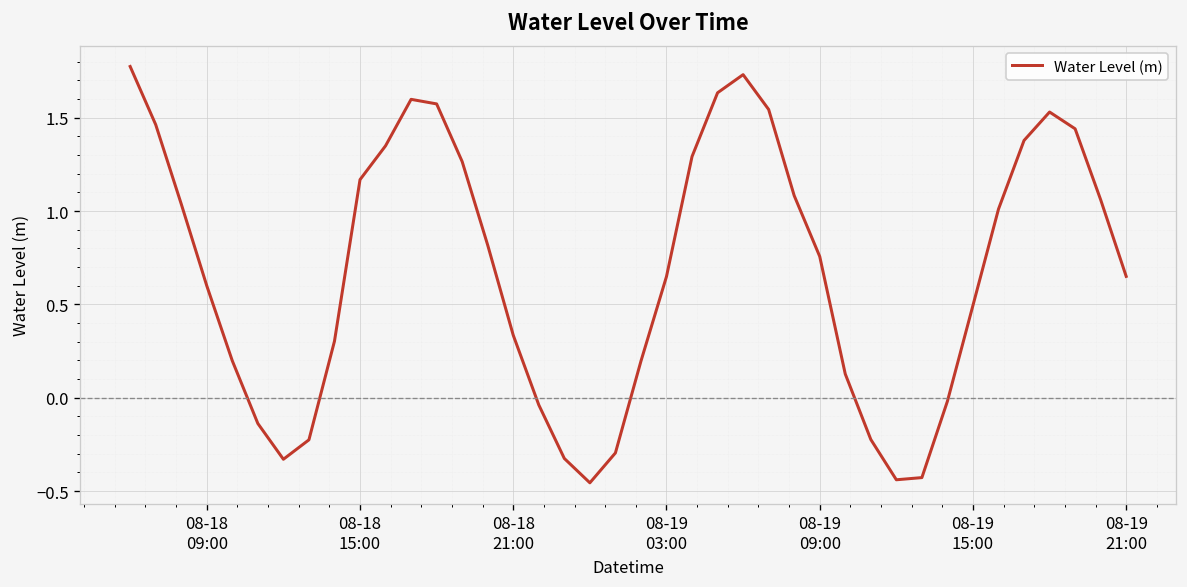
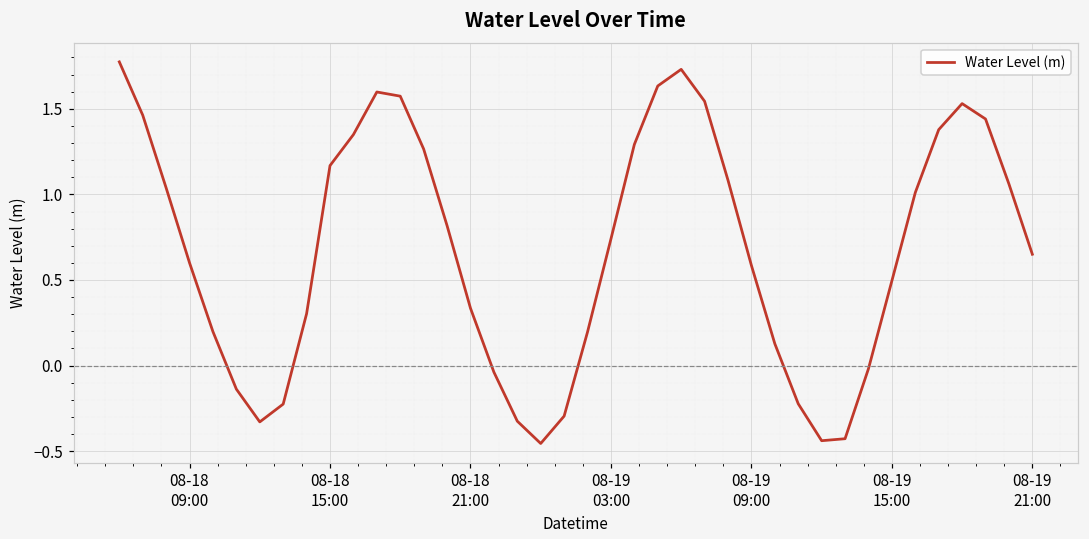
  {
    "08-18 09:00": 0.60,
    "08-18 15:00": 1.17,
    "08-18 21:00": 0.34,
-   "08-19 03:00": 0.65,
-   "08-19 09:00": 0.76,
+   "08-19 03:00": 0.74,
+   "08-19 09:00": 0.58,
    "08-19 15:00": 0.49,
    "08-19 21:00": 0.65
  }
